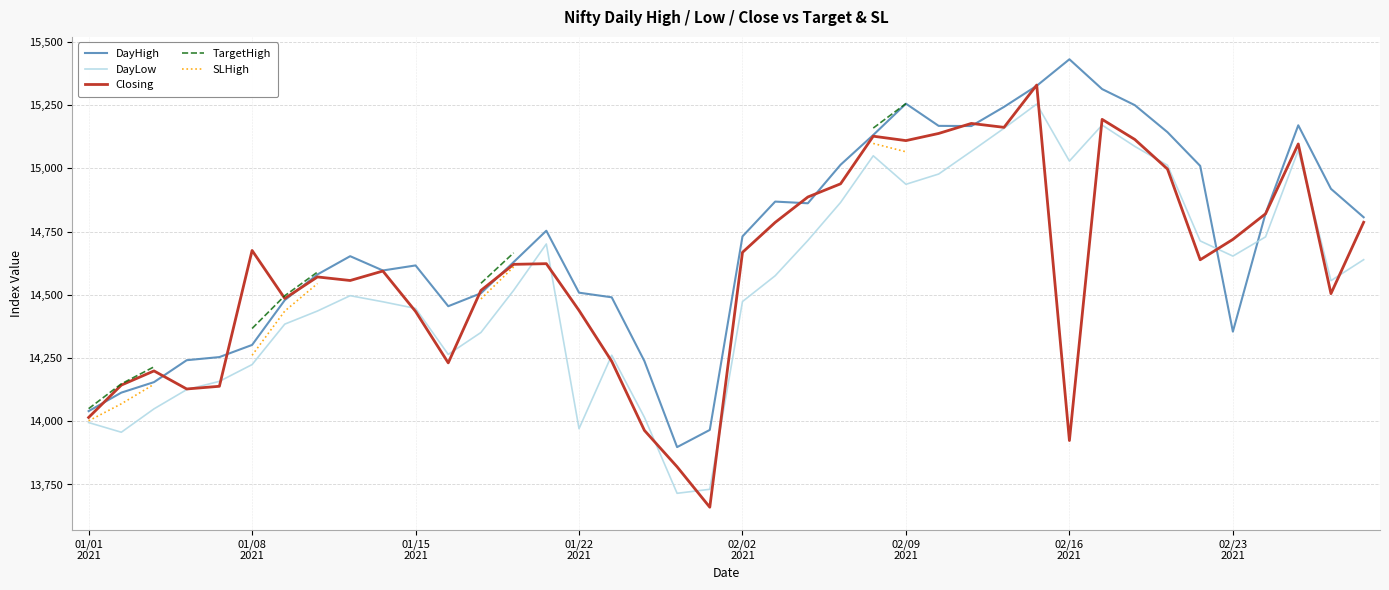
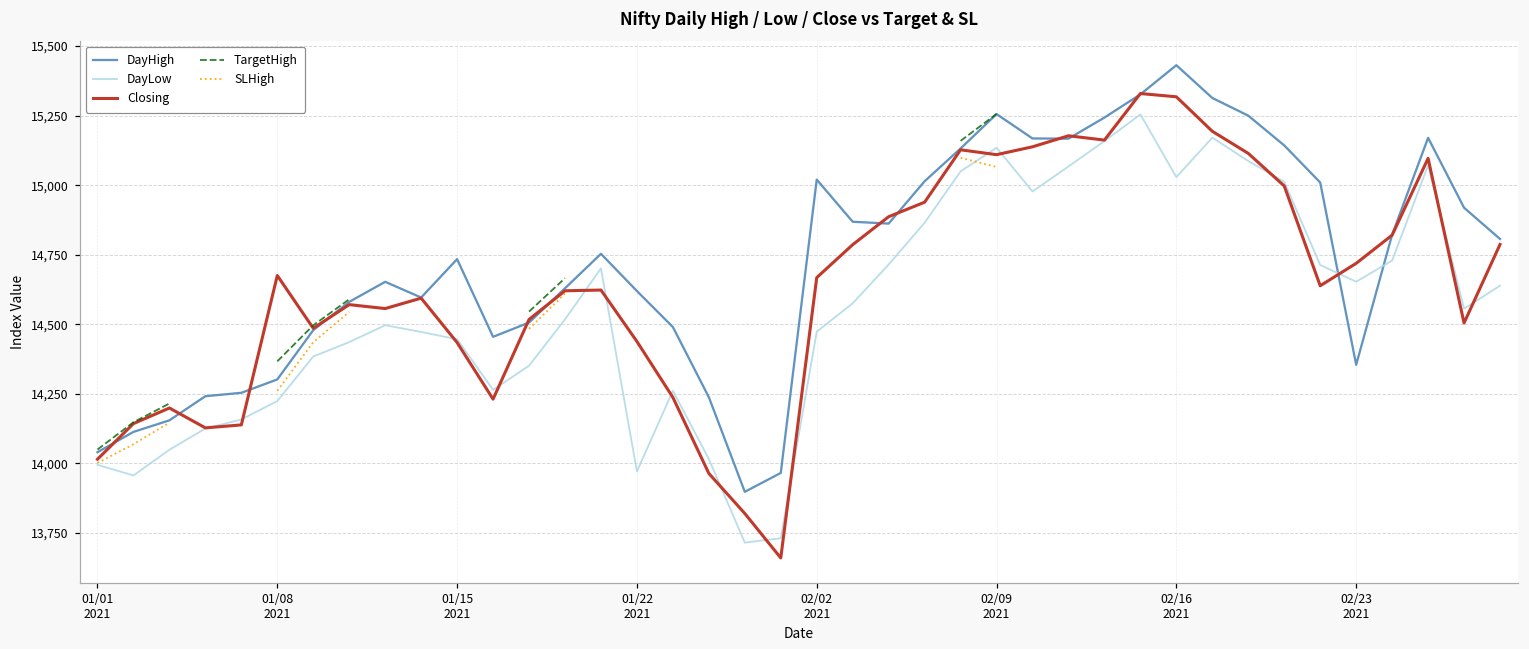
  {
    "DayHigh": {
      "01/08 2021": "14,300",
-     "01/15 2021": "14,620",
-     "01/22 2021": "14,510",
-     "02/02 2021": "14,730",
+     "01/15 2021": "14,730",
+     "01/22 2021": "14,620",
+     "02/02 2021": "15,020",
      "02/16 2021": "15,430",
      "02/23 2021": "14,350"
    },
    "DayLow": {
      "01/08 2021": "14,220",
      "01/15 2021": "14,450",
      "01/22 2021": "13,970",
      "02/02 2021": "14,470",
-     "02/09 2021": "14,940",
+     "02/09 2021": "15,130",
      "02/16 2021": "15,030",
      "02/23 2021": "14,650"
    },
    "Closing": {
      "01/01 2021": "14,020",
      "01/08 2021": "14,680",
      "01/15 2021": "14,430",
      "01/22 2021": "14,440",
      "02/02 2021": "14,670",
      "02/09 2021": "15,110",
-     "02/16 2021": "13,920",
+     "02/16 2021": "15,320",
      "02/23 2021": "14,720"
    },
    "TargetHigh": {
      "01/08 2021": "14,370"
    },
    "SLHigh": {
      "01/08 2021": "14,260",
      "02/09 2021": "15,070"
    }
  }
